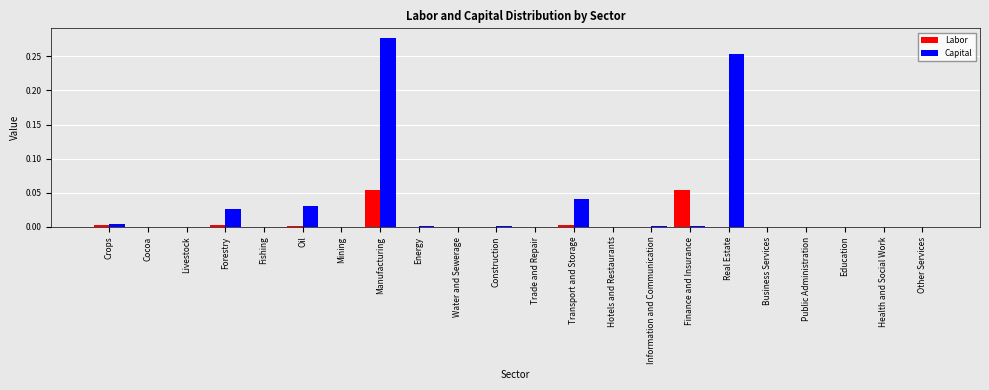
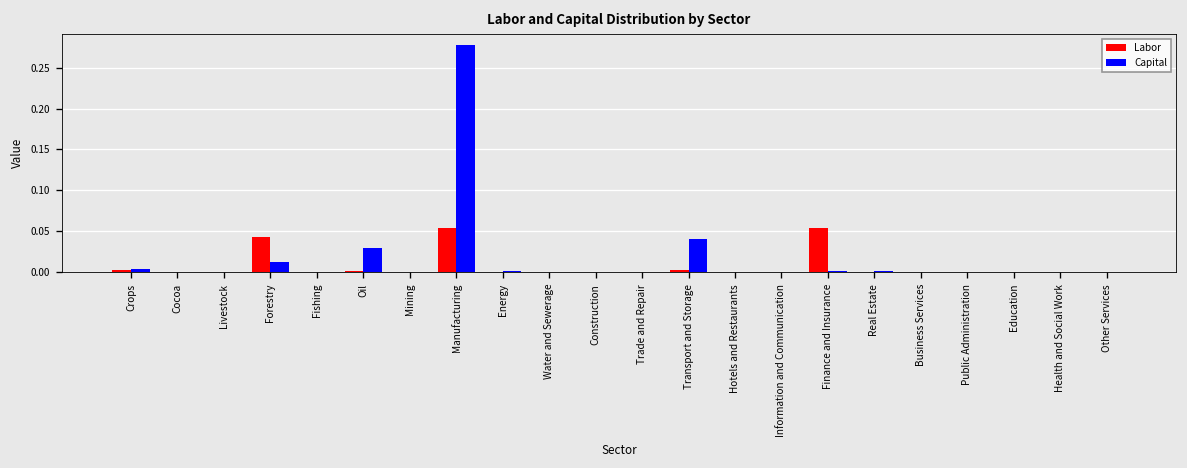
  {
    "Labor": {
-     "Forestry": 0.00,
+     "Forestry": 0.04,
      "Manufacturing": 0.05,
      "Finance and Insurance": 0.05
    },
    "Capital": {
      "Crops": 0.00,
-     "Forestry": 0.03,
+     "Forestry": 0.01,
      "Oil": 0.03,
      "Manufacturing": 0.28,
      "Transport and Storage": 0.04,
-     "Real Estate": 0.25
+     "Real Estate": 0.00
    }
  }
